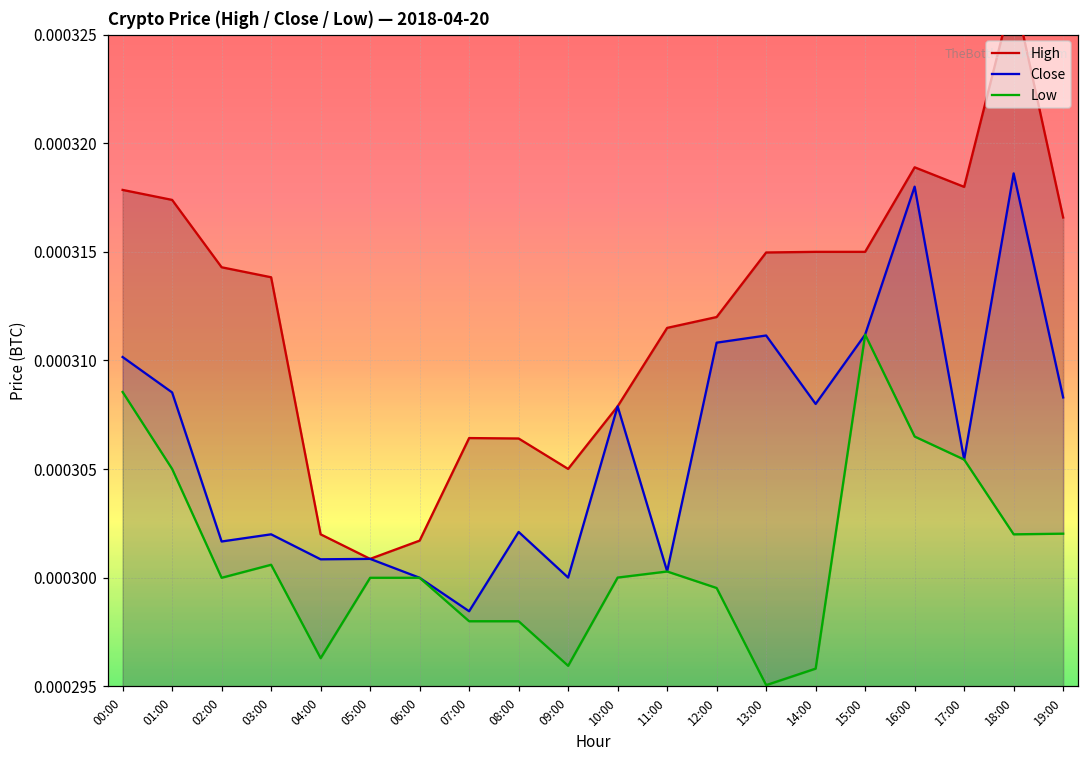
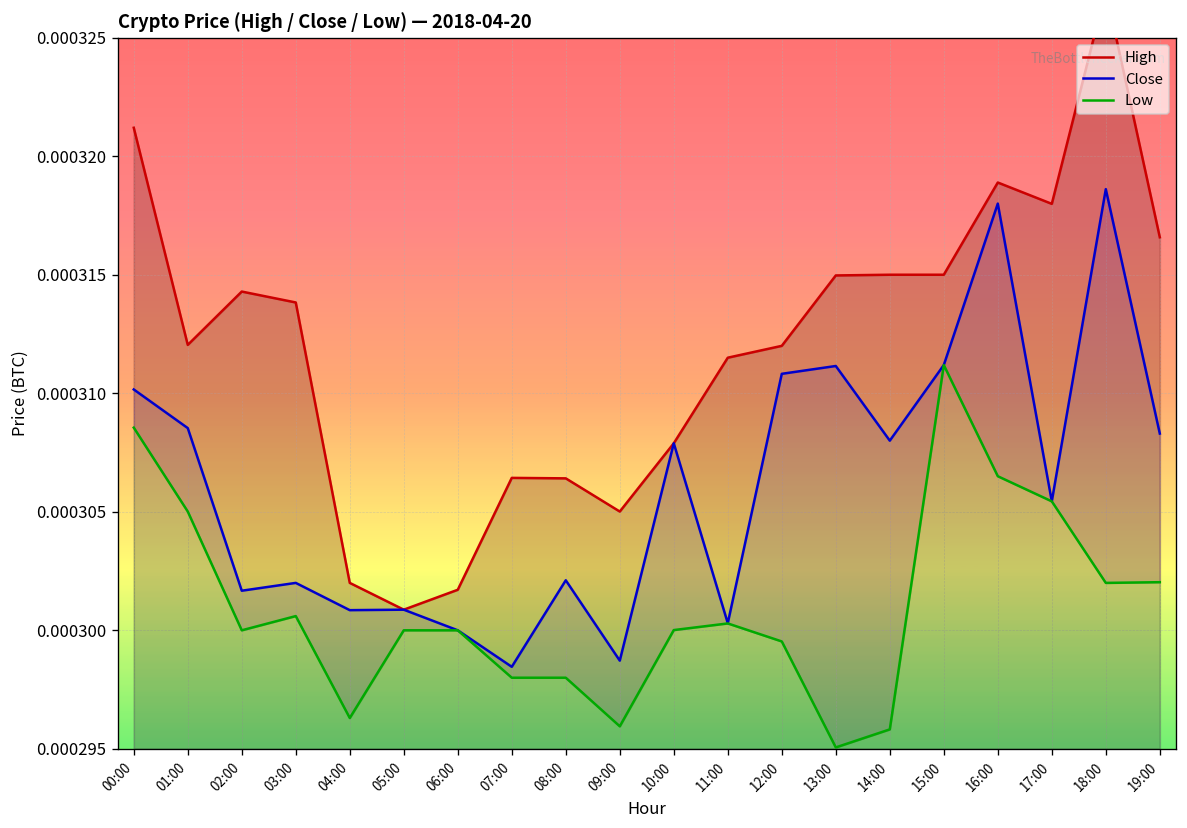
  {
    "High": {
-     "00:00": 0.0003179,
-     "01:00": 0.0003174,
+     "00:00": 0.0003212,
+     "01:00": 0.0003120,
      "02:00": 0.0003143,
      "03:00": 0.0003138,
      "04:00": 0.0003020,
      "06:00": 0.0003017,
      "07:00": 0.0003064,
      "08:00": 0.0003064,
      "09:00": 0.0003050,
      "11:00": 0.0003115,
      "12:00": 0.0003120,
      "13:00": 0.0003150,
      "14:00": 0.0003150,
      "15:00": 0.0003150,
      "16:00": 0.0003189,
      "17:00": 0.0003180,
      "19:00": 0.0003166
    },
    "Close": {
      "00:00": 0.0003102,
      "01:00": 0.0003085,
      "02:00": 0.0003017,
      "03:00": 0.0003020,
      "04:00": 0.0003009,
      "07:00": 0.0002985,
      "08:00": 0.0003021,
-     "09:00": 0.0003000,
+     "09:00": 0.0002987,
      "12:00": 0.0003108,
      "13:00": 0.0003112,
      "14:00": 0.0003080,
      "16:00": 0.0003180,
      "18:00": 0.0003186,
      "19:00": 0.0003083
    },
    "Low": {
      "00:00": 0.0003086,
      "01:00": 0.0003050,
      "02:00": 0.0003000,
      "03:00": 0.0003006,
      "04:00": 0.0002963,
      "05:00": 0.0003000,
      "07:00": 0.0002980,
      "08:00": 0.0002980,
      "09:00": 0.0002960,
      "10:00": 0.0003000,
      "12:00": 0.0002995,
      "13:00": 0.0002951,
      "14:00": 0.0002958,
      "16:00": 0.0003065,
      "18:00": 0.0003020,
      "19:00": 0.0003020
    }
  }
